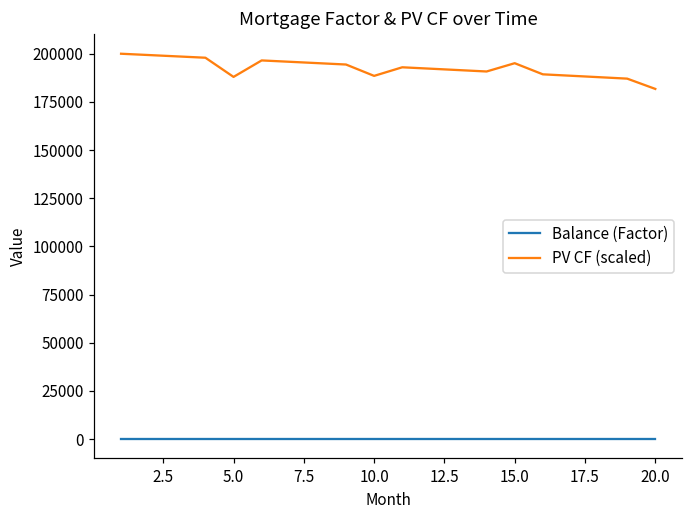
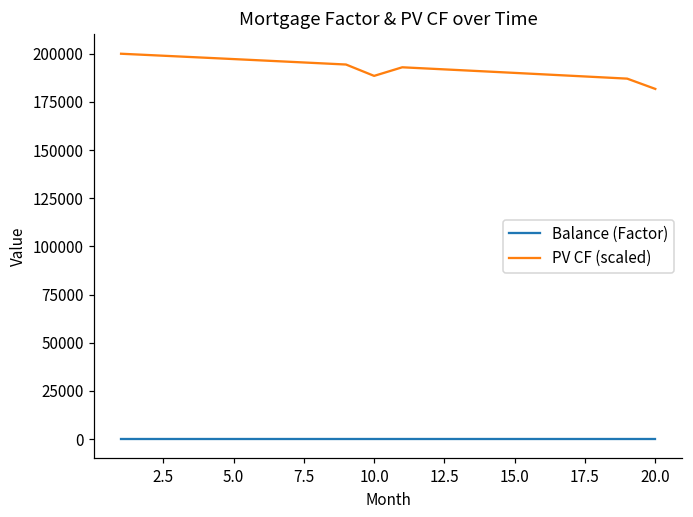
  {
    "Balance (Factor)": {
      "5.0": 0,
      "10.0": 0,
      "15.0": 0,
      "20.0": 0
    },
    "PV CF (scaled)": {
-     "5.0": 188000,
+     "5.0": 197000,
      "10.0": 189000,
-     "15.0": 195000,
+     "15.0": 190000,
      "20.0": 182000
    }
  }
